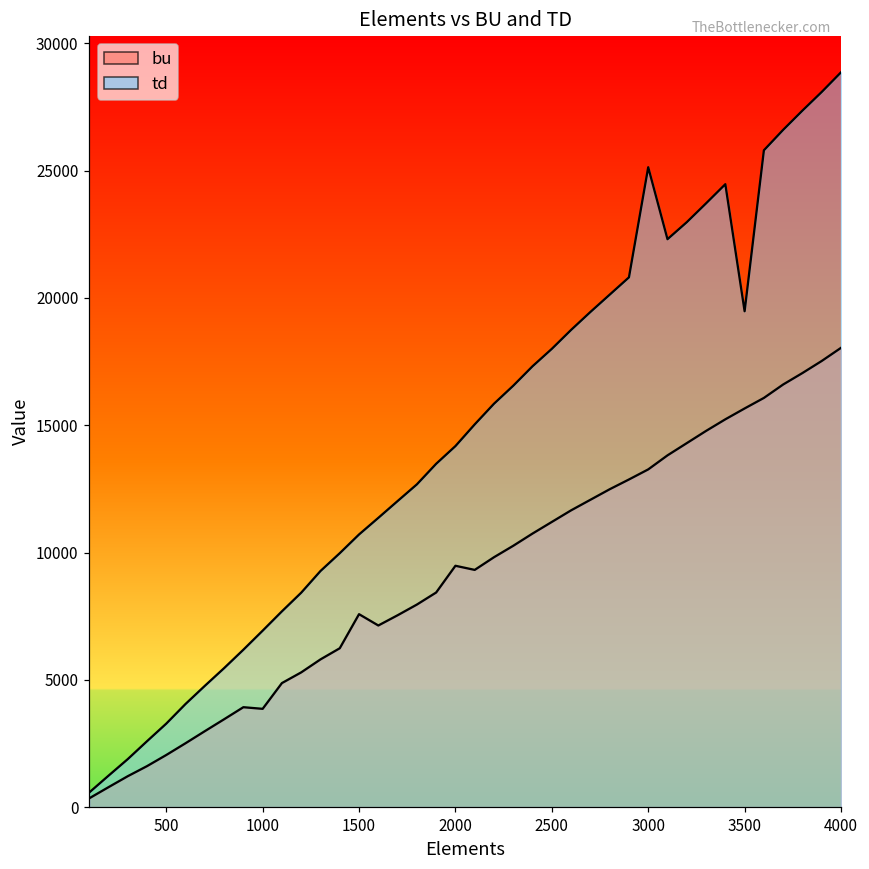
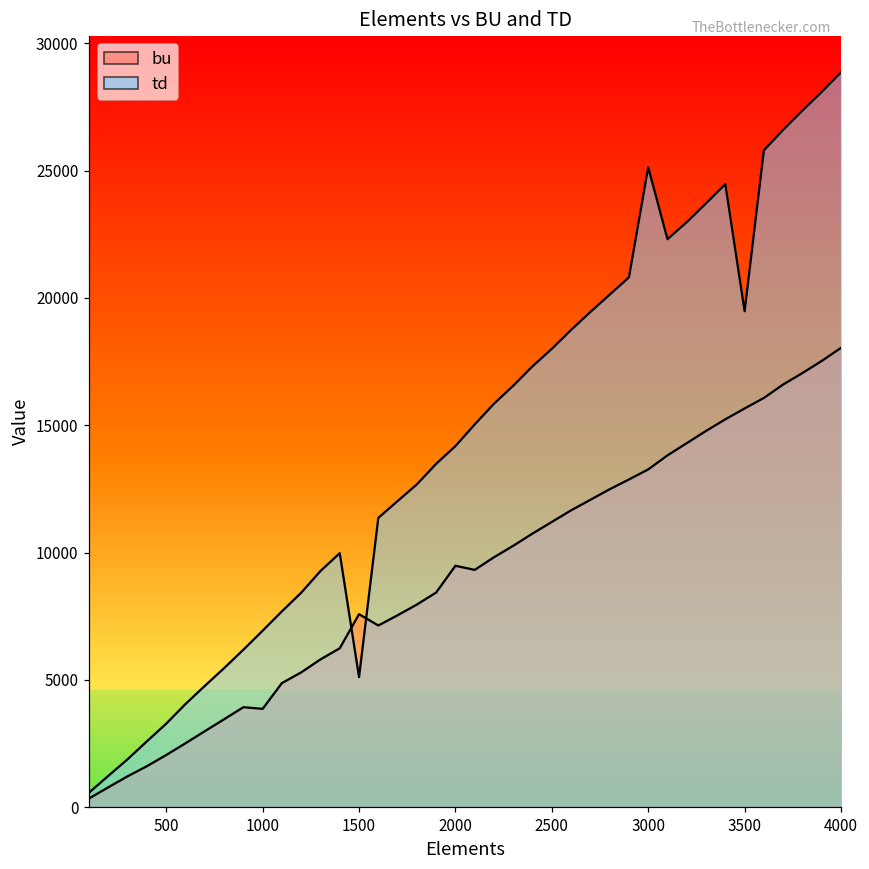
  {
    "bu": {
      "500": 2000,
      "1000": 3900,
      "1500": 7600,
      "2000": 9500,
      "2500": 11200,
      "3000": 13300,
      "3500": 15700,
      "4000": 18000
    },
    "td": {
      "500": 3300,
      "1000": 6900,
-     "1500": 10700,
+     "1500": 5100,
      "2000": 14200,
      "2500": 18000,
      "3000": 25100,
      "3500": 19500,
      "4000": 28900
    }
  }
